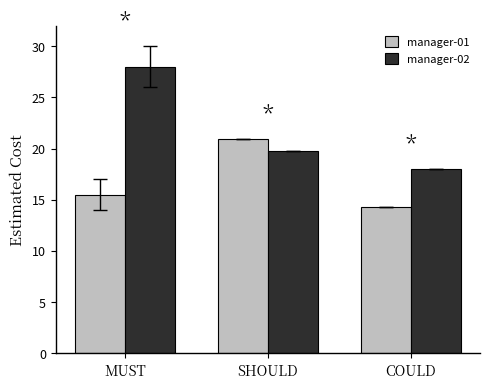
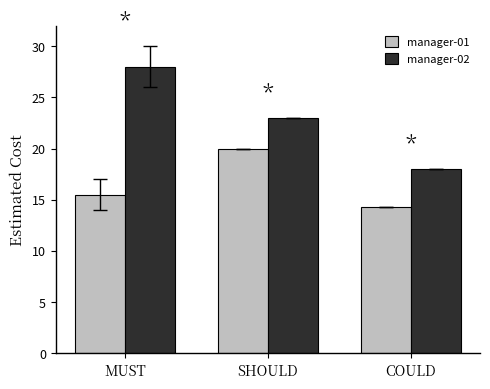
  {
    "manager-01": {
      "MUST": 15.5,
-     "SHOULD": 20.9,
+     "SHOULD": 20.0,
      "COULD": 14.3
    },
    "manager-02": {
      "MUST": 28.0,
-     "SHOULD": 19.8,
+     "SHOULD": 23.0,
      "COULD": 18.0
    }
  }
